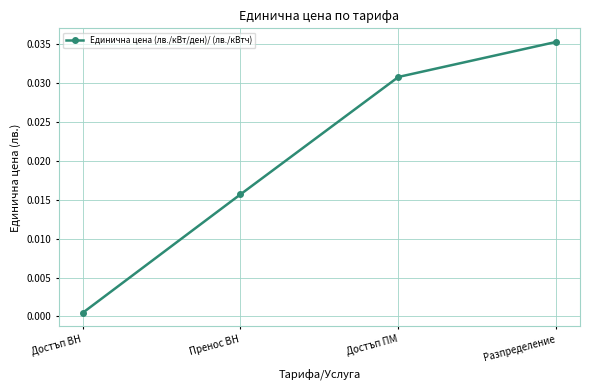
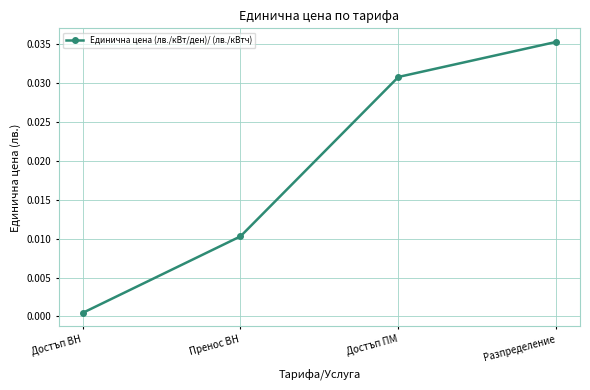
  {
    "Достъп ВН": 0.000,
-   "Пренос ВН": 0.016,
+   "Пренос ВН": 0.010,
    "Достъп ПМ": 0.031,
    "Разпределение": 0.035
  }
